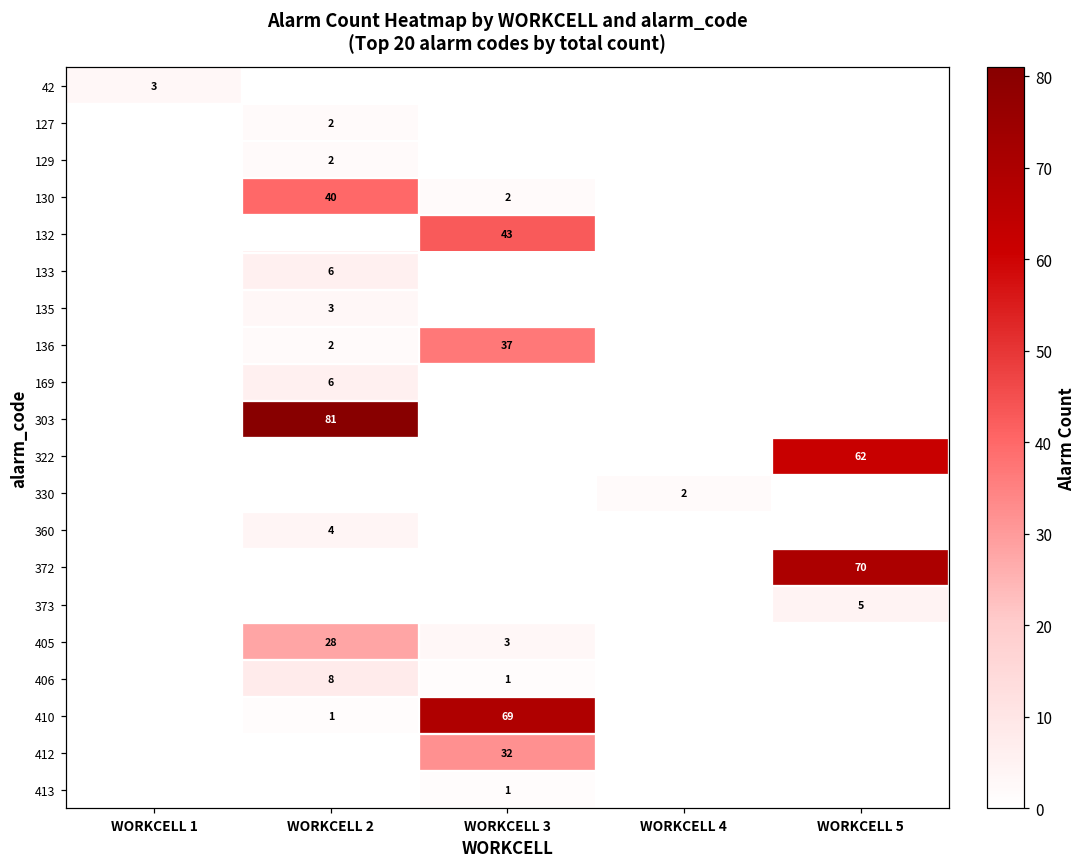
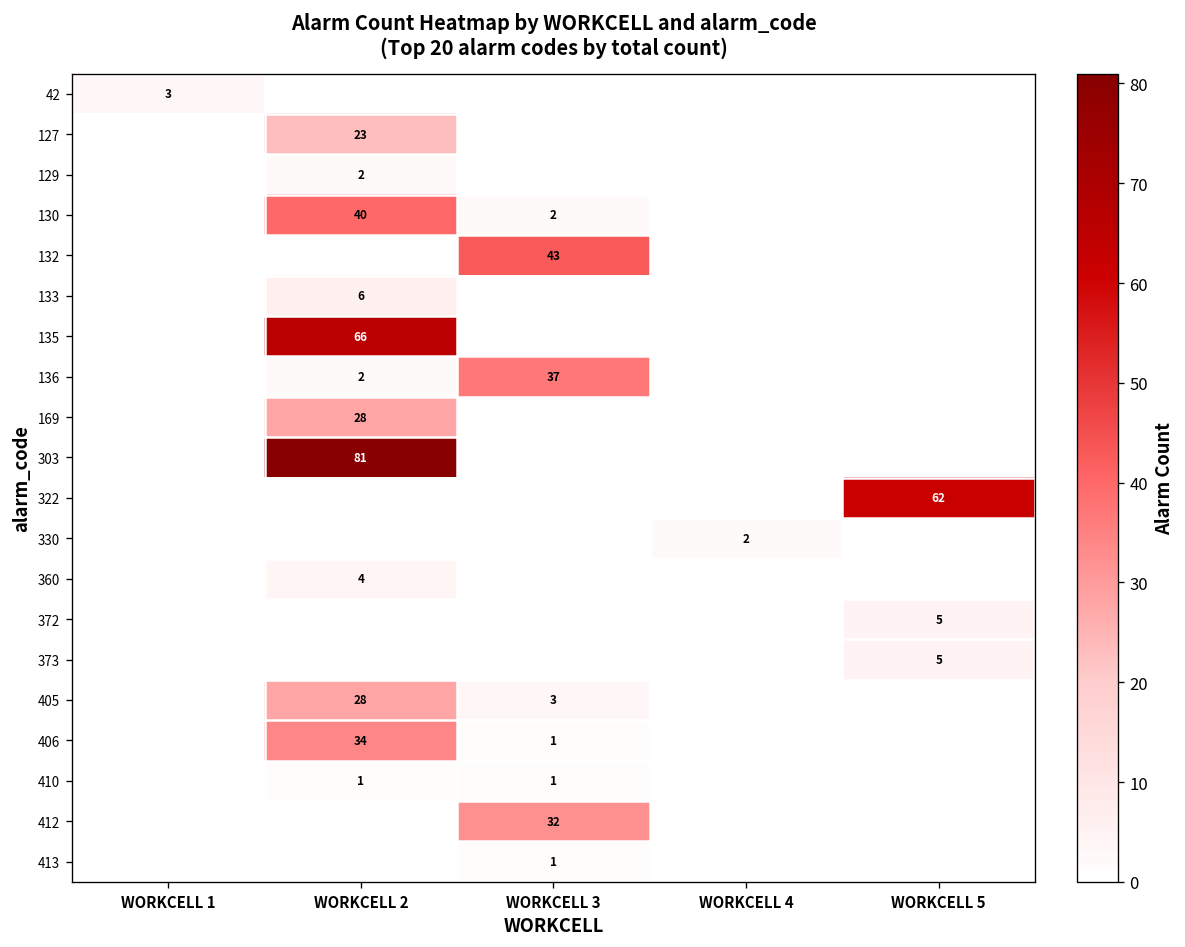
  {
    "42": {
      "WORKCELL 1": 3
    },
    "127": {
-     "WORKCELL 2": 2
+     "WORKCELL 2": 23
    },
    "129": {
      "WORKCELL 2": 2
    },
    "130": {
      "WORKCELL 2": 40,
      "WORKCELL 3": 2
    },
    "132": {
      "WORKCELL 3": 43
    },
    "133": {
      "WORKCELL 2": 6
    },
    "135": {
-     "WORKCELL 2": 3
+     "WORKCELL 2": 66
    },
    "136": {
      "WORKCELL 2": 2,
      "WORKCELL 3": 37
    },
    "169": {
-     "WORKCELL 2": 6
+     "WORKCELL 2": 28
    },
    "303": {
      "WORKCELL 2": 81
    },
    "322": {
      "WORKCELL 5": 62
    },
    "330": {
      "WORKCELL 4": 2
    },
    "360": {
      "WORKCELL 2": 4
    },
    "372": {
-     "WORKCELL 5": 70
+     "WORKCELL 5": 5
    },
    "373": {
      "WORKCELL 5": 5
    },
    "405": {
      "WORKCELL 2": 28,
      "WORKCELL 3": 3
    },
    "406": {
-     "WORKCELL 2": 8,
+     "WORKCELL 2": 34,
      "WORKCELL 3": 1
    },
    "410": {
      "WORKCELL 2": 1,
-     "WORKCELL 3": 69
+     "WORKCELL 3": 1
    },
    "412": {
      "WORKCELL 3": 32
    },
    "413": {
      "WORKCELL 3": 1
    }
  }
